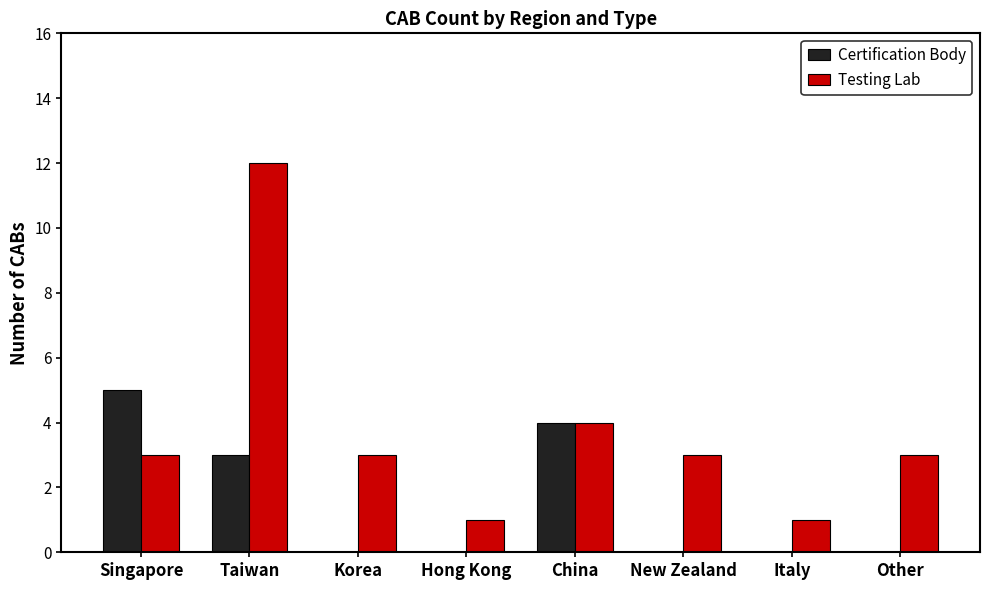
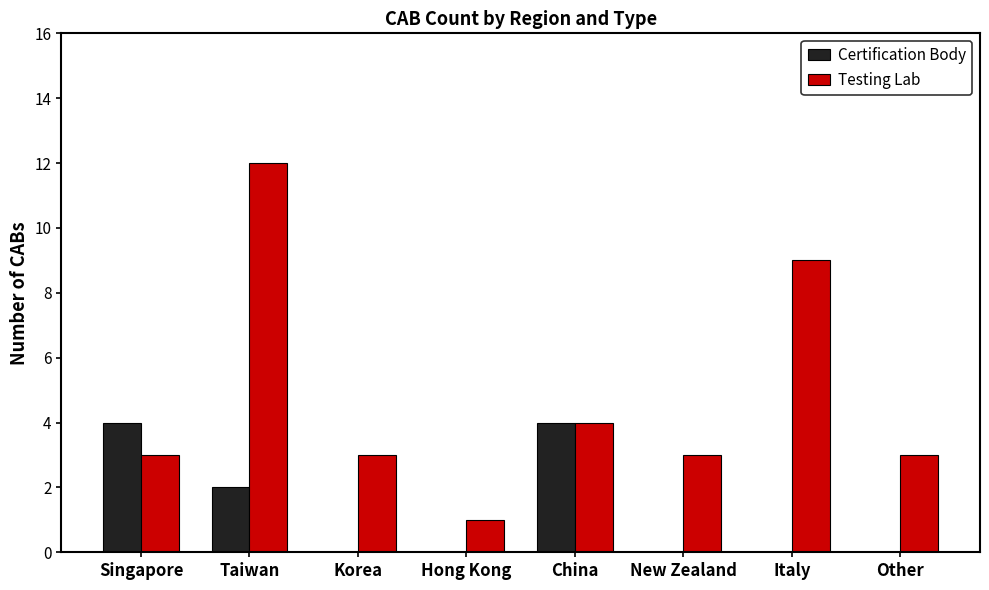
  {
    "Certification Body": {
-     "Singapore": 5,
-     "Taiwan": 3,
+     "Singapore": 4,
+     "Taiwan": 2,
      "Korea": 0,
      "Hong Kong": 0,
      "China": 4,
      "New Zealand": 0,
      "Italy": 0,
      "Other": 0
    },
    "Testing Lab": {
      "Singapore": 3,
      "Taiwan": 12,
      "Korea": 3,
      "Hong Kong": 1,
      "China": 4,
      "New Zealand": 3,
-     "Italy": 1,
+     "Italy": 9,
      "Other": 3
    }
  }
